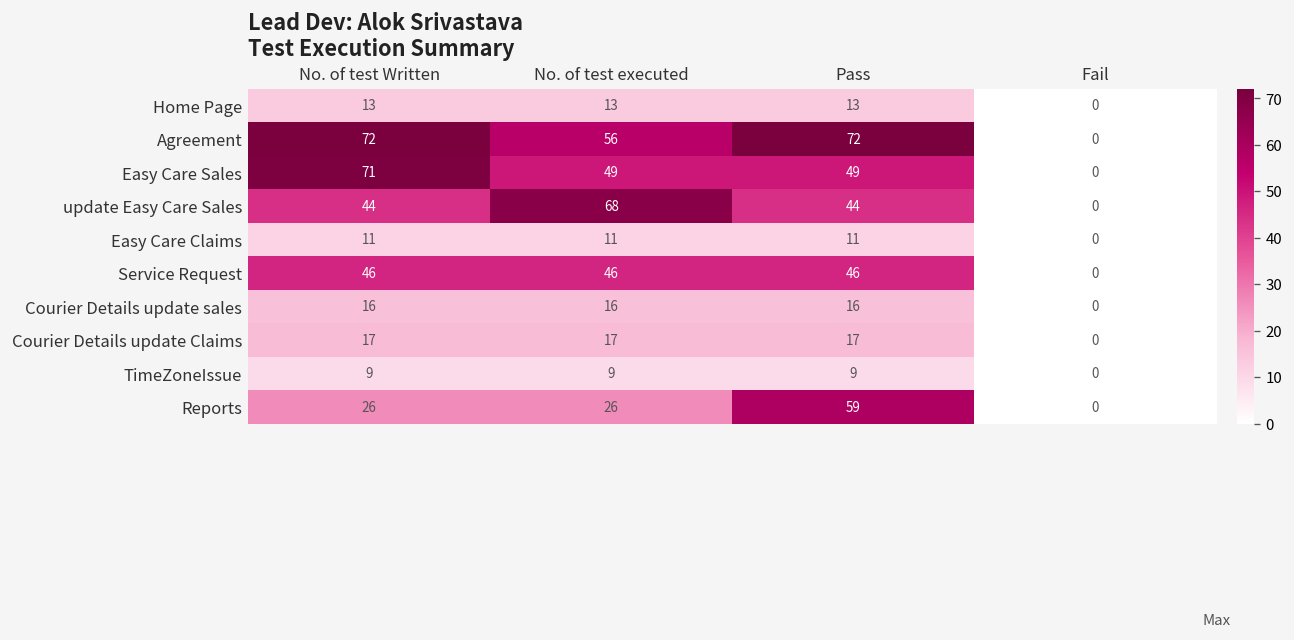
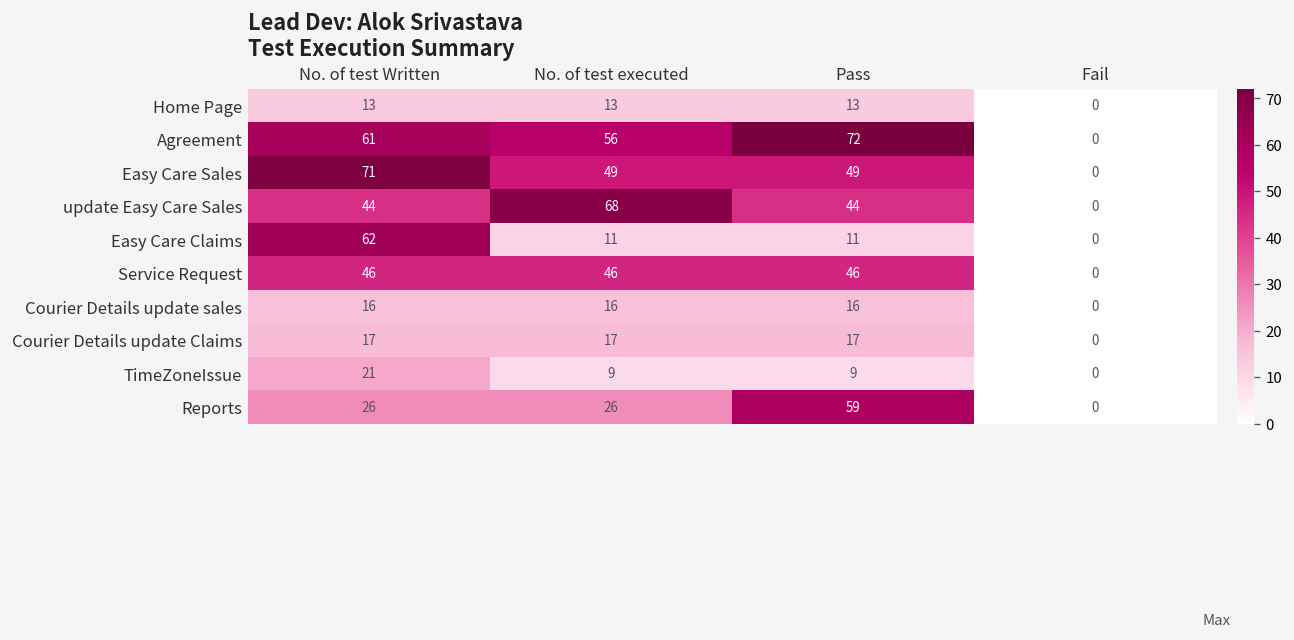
  {
    "Home Page": {
      "No. of test Written": 13,
      "No. of test executed": 13,
      "Pass": 13,
      "Fail": 0
    },
    "Agreement": {
-     "No. of test Written": 72,
+     "No. of test Written": 61,
      "No. of test executed": 56,
      "Pass": 72,
      "Fail": 0
    },
    "Easy Care Sales": {
      "No. of test Written": 71,
      "No. of test executed": 49,
      "Pass": 49,
      "Fail": 0
    },
    "update Easy Care Sales": {
      "No. of test Written": 44,
      "No. of test executed": 68,
      "Pass": 44,
      "Fail": 0
    },
    "Easy Care Claims": {
-     "No. of test Written": 11,
+     "No. of test Written": 62,
      "No. of test executed": 11,
      "Pass": 11,
      "Fail": 0
    },
    "Service Request": {
      "No. of test Written": 46,
      "No. of test executed": 46,
      "Pass": 46,
      "Fail": 0
    },
    "Courier Details update sales": {
      "No. of test Written": 16,
      "No. of test executed": 16,
      "Pass": 16,
      "Fail": 0
    },
    "Courier Details update Claims": {
      "No. of test Written": 17,
      "No. of test executed": 17,
      "Pass": 17,
      "Fail": 0
    },
    "TimeZoneIssue": {
-     "No. of test Written": 9,
+     "No. of test Written": 21,
      "No. of test executed": 9,
      "Pass": 9,
      "Fail": 0
    },
    "Reports": {
      "No. of test Written": 26,
      "No. of test executed": 26,
      "Pass": 59,
      "Fail": 0
    }
  }
